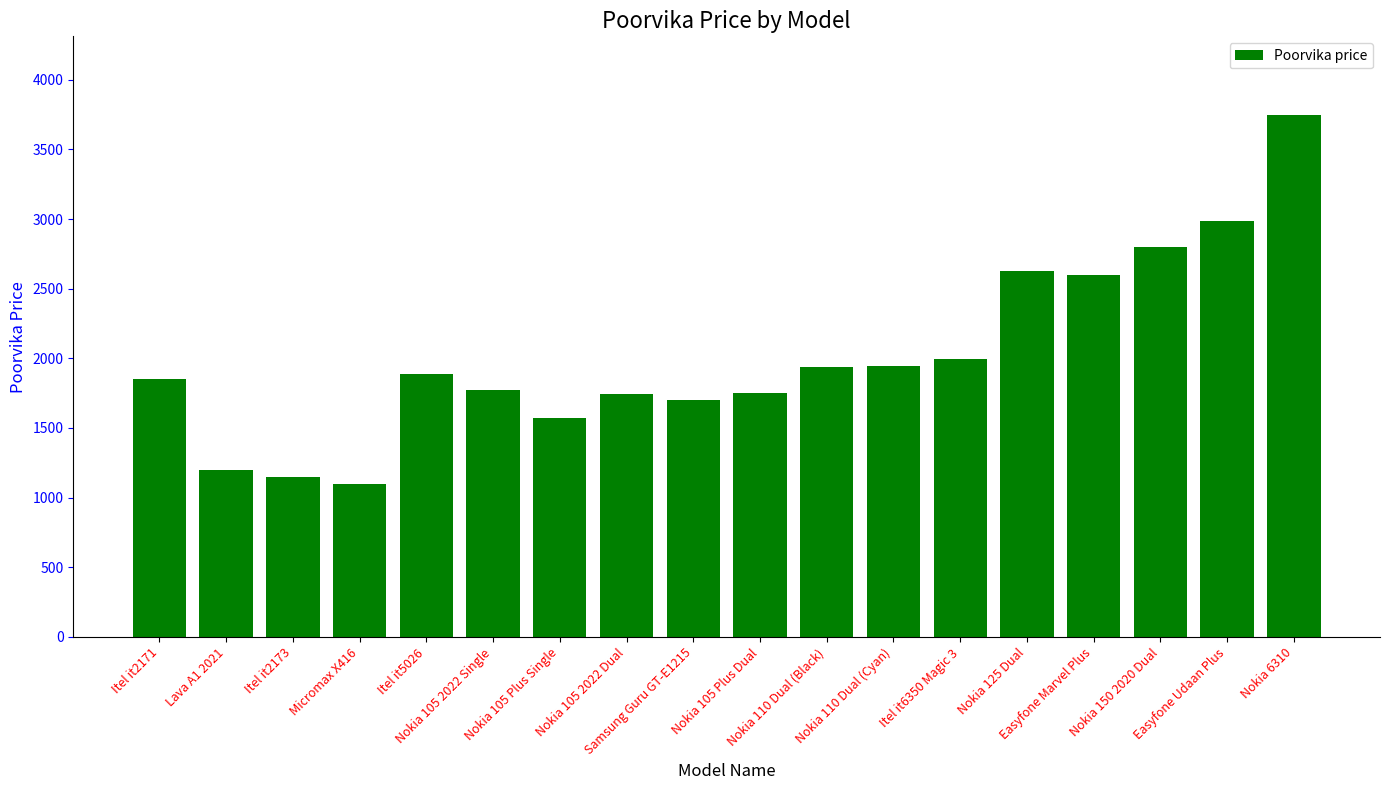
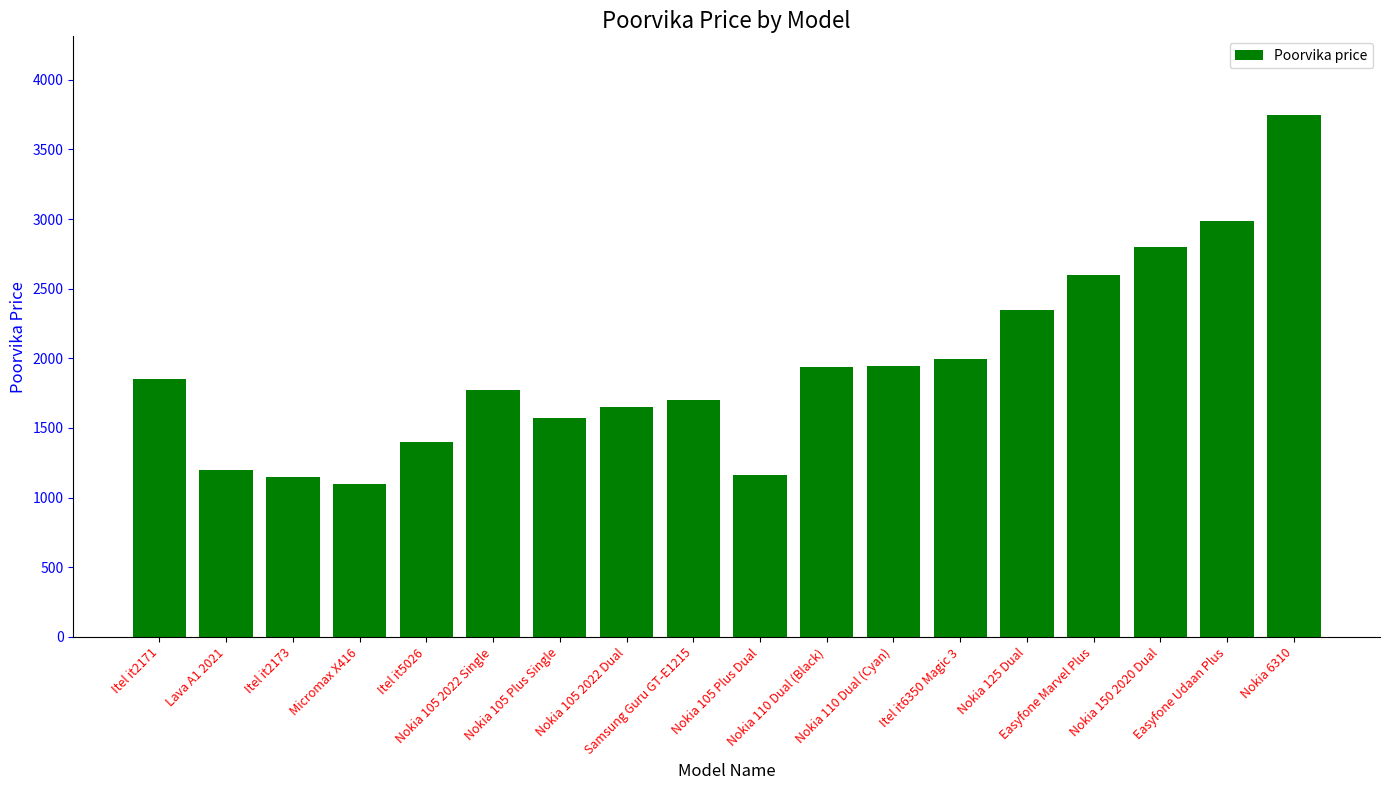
  {
    "Itel it2171": 1850,
    "Lava A1 2021": 1200,
    "Itel it2173": 1150,
    "Micromax X416": 1100,
-   "Itel it5026": 1890,
+   "Itel it5026": 1400,
    "Nokia 105 2022 Single": 1780,
    "Nokia 105 Plus Single": 1580,
-   "Nokia 105 2022 Dual": 1740,
+   "Nokia 105 2022 Dual": 1650,
    "Samsung Guru GT-E1215": 1700,
-   "Nokia 105 Plus Dual": 1750,
+   "Nokia 105 Plus Dual": 1160,
    "Nokia 110 Dual (Black)": 1940,
    "Nokia 110 Dual (Cyan)": 1950,
    "Itel it6350 Magic 3": 2000,
-   "Nokia 125 Dual": 2630,
+   "Nokia 125 Dual": 2350,
    "Easyfone Marvel Plus": 2600,
    "Nokia 150 2020 Dual": 2800,
    "Easyfone Udaan Plus": 2990,
    "Nokia 6310": 3750
  }
